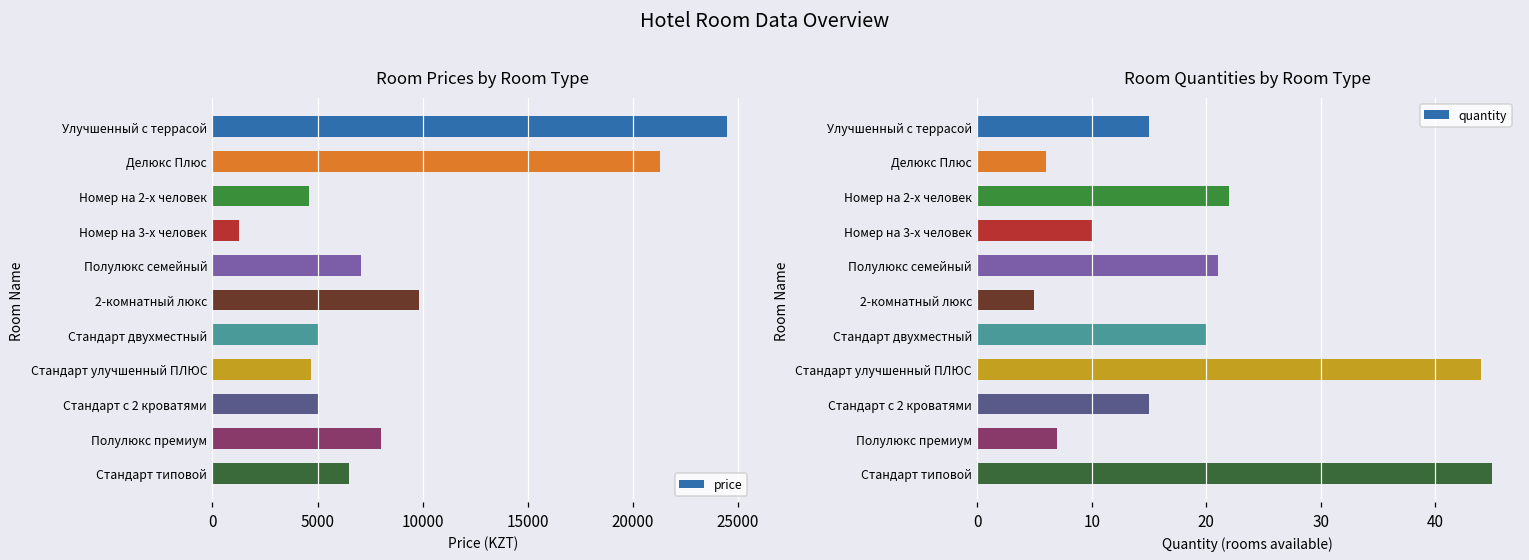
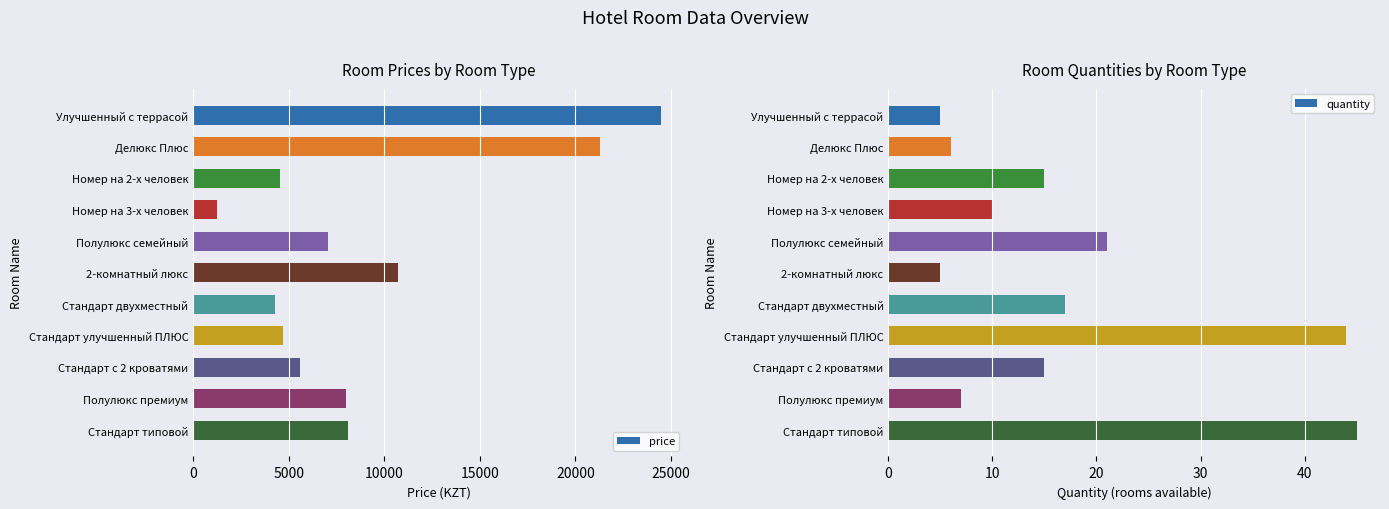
  {
    "Room Prices by Room Type": {
      "Улучшенный с террасой": 24500,
      "Делюкс Плюс": 21300,
      "Номер на 2-х человек": 4600,
      "Номер на 3-х человек": 1200,
      "Полулюкс семейный": 7100,
-     "2-комнатный люкс": 9800,
-     "Стандарт двухместный": 5000,
+     "2-комнатный люкс": 10700,
+     "Стандарт двухместный": 4300,
      "Стандарт улучшенный ПЛЮС": 4700,
-     "Стандарт с 2 кроватями": 5000,
+     "Стандарт с 2 кроватями": 5600,
      "Полулюкс премиум": 8000,
-     "Стандарт типовой": 6500
+     "Стандарт типовой": 8100
    },
    "Room Quantities by Room Type": {
-     "Улучшенный с террасой": 15,
+     "Улучшенный с террасой": 5,
      "Делюкс Плюс": 6,
-     "Номер на 2-х человек": 22,
+     "Номер на 2-х человек": 15,
      "Номер на 3-х человек": 10,
      "Полулюкс семейный": 21,
      "2-комнатный люкс": 5,
-     "Стандарт двухместный": 20,
+     "Стандарт двухместный": 17,
      "Стандарт улучшенный ПЛЮС": 44,
      "Стандарт с 2 кроватями": 15,
      "Полулюкс премиум": 7,
      "Стандарт типовой": 45
    }
  }
